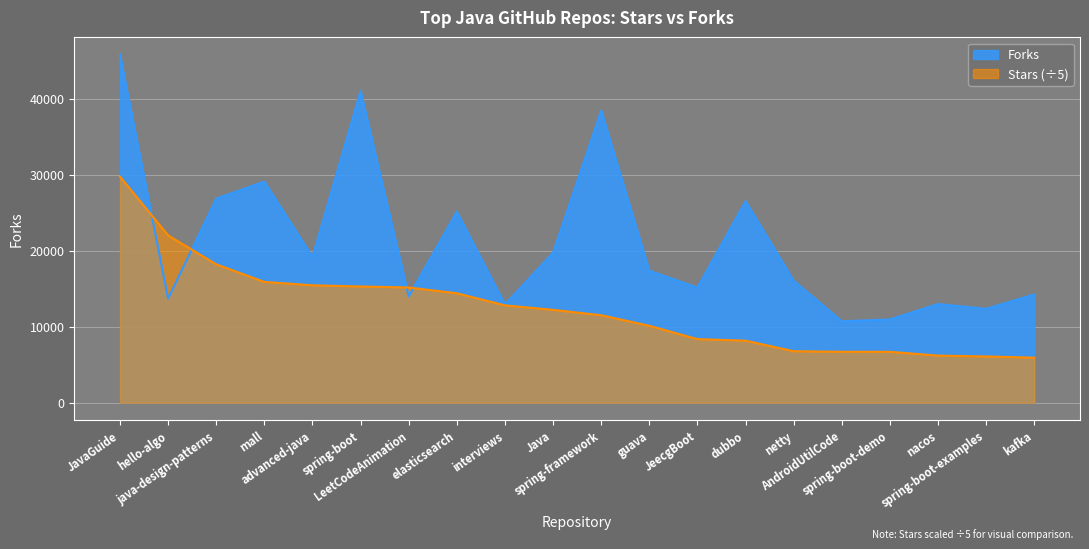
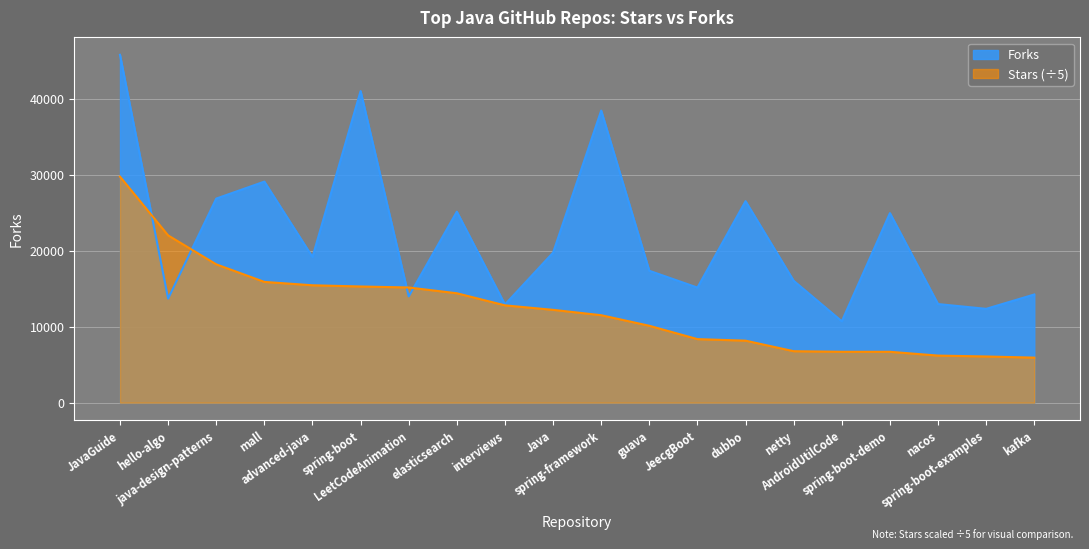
  {
    "Forks": {
      "JavaGuide": 46000,
      "hello-algo": 14000,
      "java-design-patterns": 27000,
      "mall": 29000,
      "advanced-java": 19000,
      "spring-boot": 41000,
      "LeetCodeAnimation": 14000,
      "elasticsearch": 25000,
      "Java": 20000,
      "spring-framework": 38000,
      "guava": 17000,
      "JeecgBoot": 15000,
      "dubbo": 27000,
      "netty": 16000,
      "AndroidUtilCode": 11000,
-     "spring-boot-demo": 11000,
+     "spring-boot-demo": 25000,
      "nacos": 13000,
      "spring-boot-examples": 12000,
      "kafka": 14000
    },
    "Stars (÷5)": {
      "JavaGuide": 30000,
      "hello-algo": 22000,
      "java-design-patterns": 18000,
      "mall": 16000,
      "advanced-java": 15000,
      "spring-boot": 15000,
      "LeetCodeAnimation": 15000,
      "elasticsearch": 14000,
      "Java": 12000,
      "spring-framework": 12000,
      "guava": 10000,
      "JeecgBoot": 8000,
      "dubbo": 8000,
      "netty": 7000,
      "AndroidUtilCode": 7000,
      "spring-boot-demo": 7000,
      "nacos": 6000,
      "spring-boot-examples": 6000,
      "kafka": 6000
    }
  }
